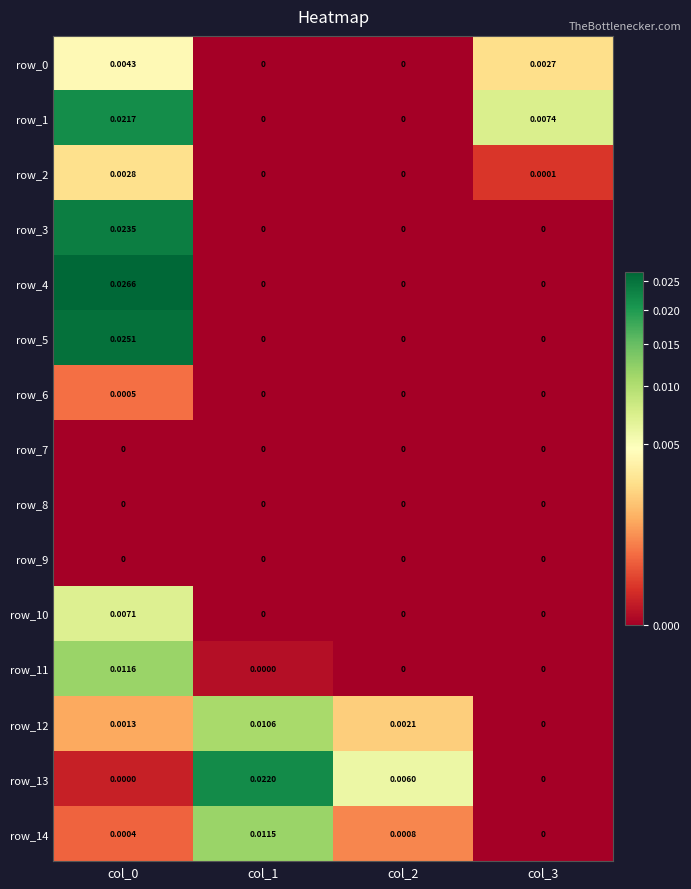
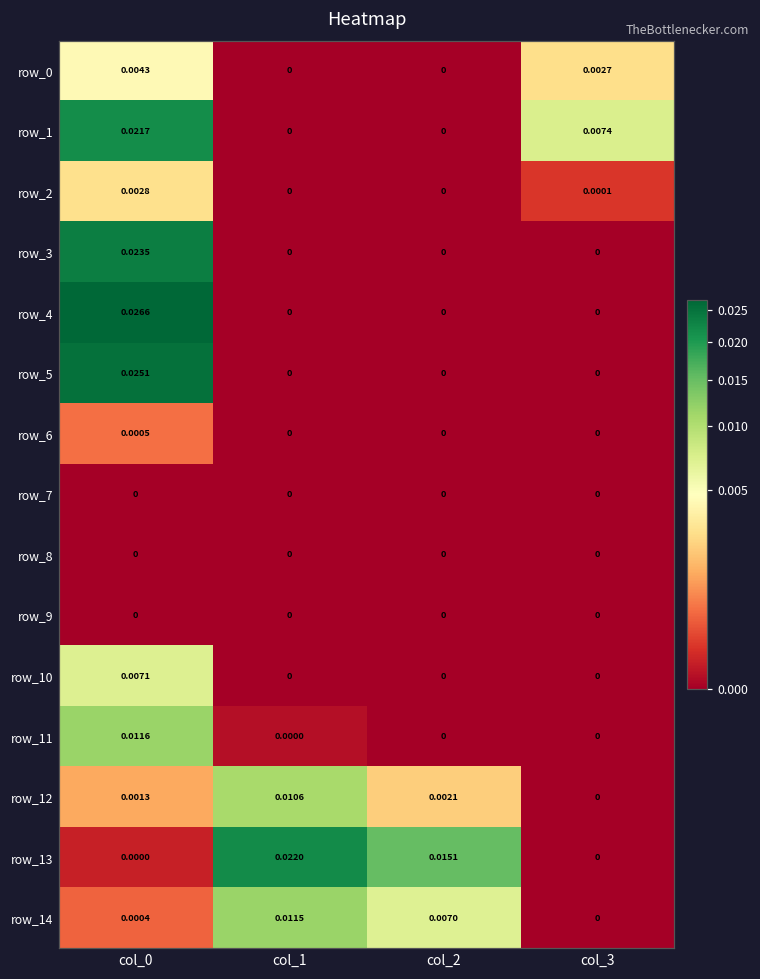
  {
    "row_0": {
      "col_0": 0.0043,
      "col_1": 0,
      "col_2": 0,
      "col_3": 0.0027
    },
    "row_1": {
      "col_0": 0.0217,
      "col_1": 0,
      "col_2": 0,
      "col_3": 0.0074
    },
    "row_2": {
      "col_0": 0.0028,
      "col_1": 0,
      "col_2": 0,
      "col_3": 0.0001
    },
    "row_3": {
      "col_0": 0.0235,
      "col_1": 0,
      "col_2": 0,
      "col_3": 0
    },
    "row_4": {
      "col_0": 0.0266,
      "col_1": 0,
      "col_2": 0,
      "col_3": 0
    },
    "row_5": {
      "col_0": 0.0251,
      "col_1": 0,
      "col_2": 0,
      "col_3": 0
    },
    "row_6": {
      "col_0": 0.0005,
      "col_1": 0,
      "col_2": 0,
      "col_3": 0
    },
    "row_7": {
      "col_0": 0,
      "col_1": 0,
      "col_2": 0,
      "col_3": 0
    },
    "row_8": {
      "col_0": 0,
      "col_1": 0,
      "col_2": 0,
      "col_3": 0
    },
    "row_9": {
      "col_0": 0,
      "col_1": 0,
      "col_2": 0,
      "col_3": 0
    },
    "row_10": {
      "col_0": 0.0071,
      "col_1": 0,
      "col_2": 0,
      "col_3": 0
    },
    "row_11": {
      "col_0": 0.0116,
      "col_1": 0.0000,
      "col_2": 0,
      "col_3": 0
    },
    "row_12": {
      "col_0": 0.0013,
      "col_1": 0.0106,
      "col_2": 0.0021,
      "col_3": 0
    },
    "row_13": {
      "col_0": 0.0000,
      "col_1": 0.0220,
-     "col_2": 0.0060,
+     "col_2": 0.0151,
      "col_3": 0
    },
    "row_14": {
      "col_0": 0.0004,
      "col_1": 0.0115,
-     "col_2": 0.0008,
+     "col_2": 0.0070,
      "col_3": 0
    }
  }
